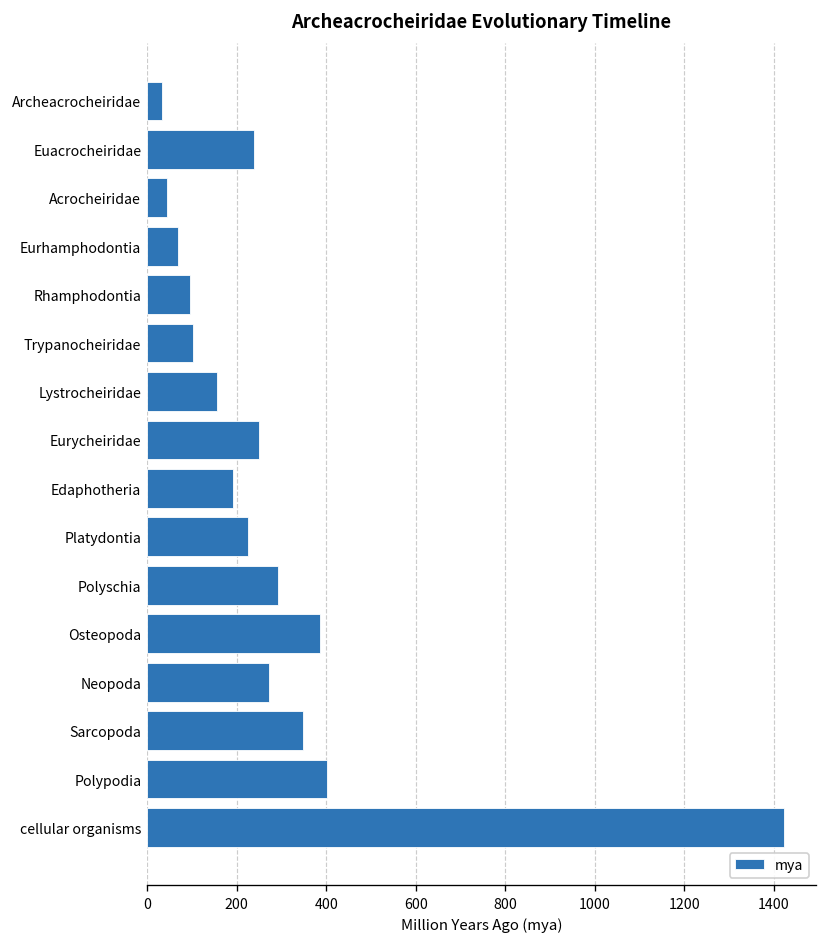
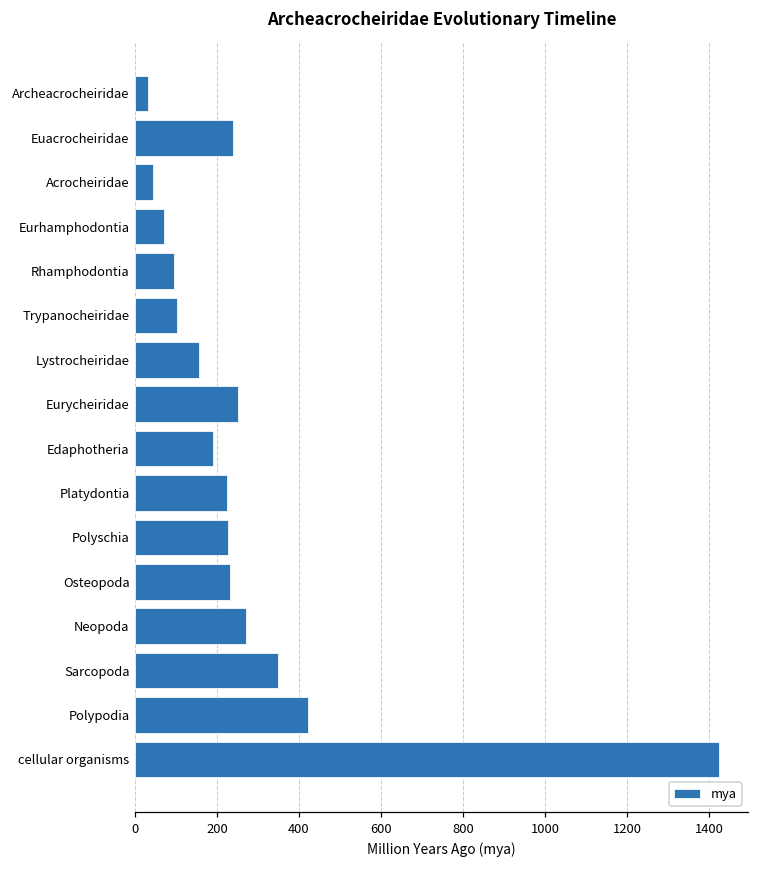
  {
    "Archeacrocheiridae": 30,
    "Euacrocheiridae": 240,
    "Acrocheiridae": 40,
    "Eurhamphodontia": 70,
    "Rhamphodontia": 100,
    "Trypanocheiridae": 100,
    "Lystrocheiridae": 160,
    "Eurycheiridae": 250,
    "Edaphotheria": 190,
    "Platydontia": 230,
-   "Polyschia": 290,
-   "Osteopoda": 390,
+   "Polyschia": 230,
+   "Osteopoda": 230,
    "Neopoda": 270,
    "Sarcopoda": 350,
-   "Polypodia": 400,
+   "Polypodia": 420,
    "cellular organisms": 1420
  }
